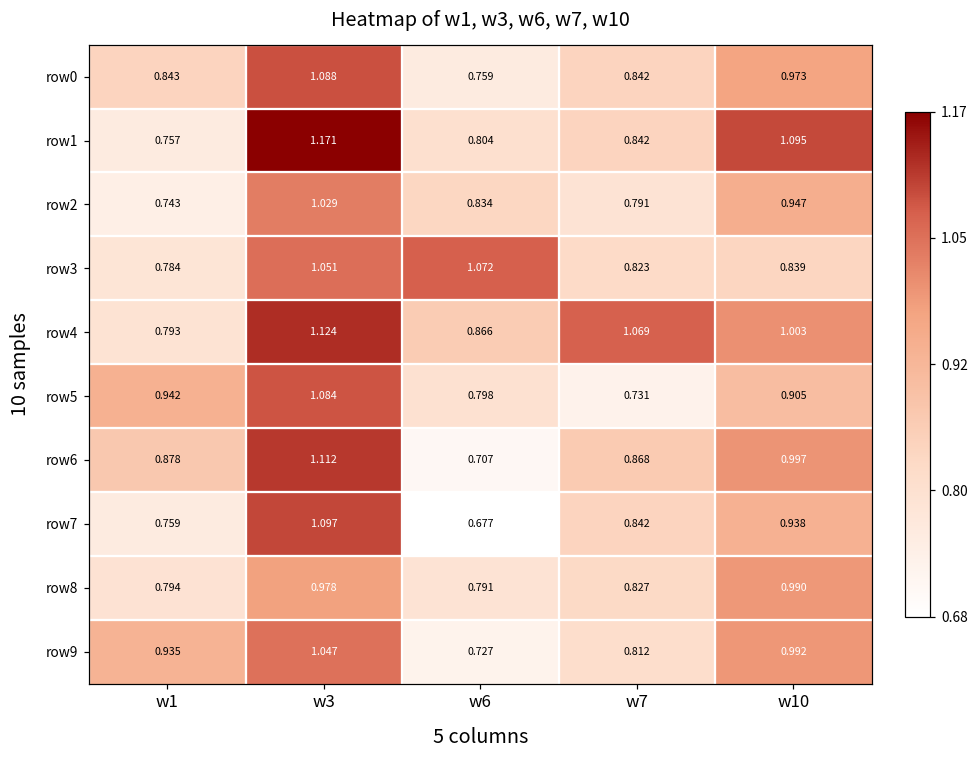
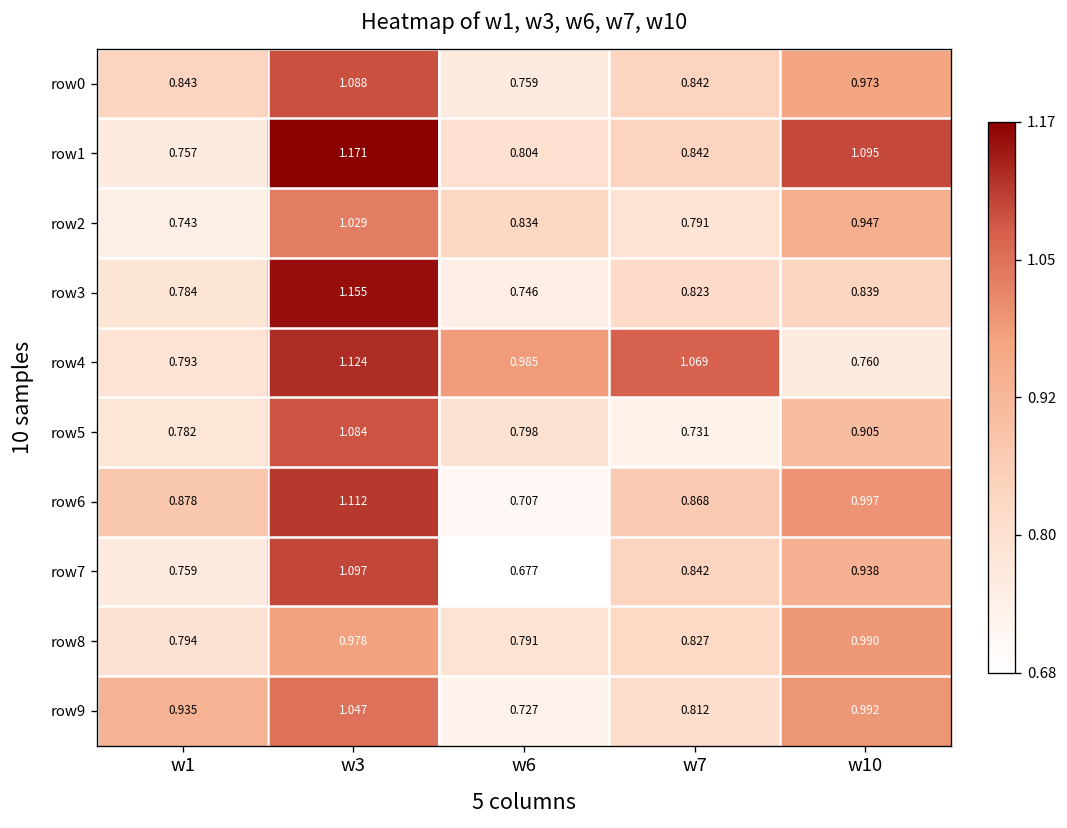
  {
    "row0": {
      "w1": 0.843,
      "w3": 1.088,
      "w6": 0.759,
      "w7": 0.842,
      "w10": 0.973
    },
    "row1": {
      "w1": 0.757,
      "w3": 1.171,
      "w6": 0.804,
      "w7": 0.842,
      "w10": 1.095
    },
    "row2": {
      "w1": 0.743,
      "w3": 1.029,
      "w6": 0.834,
      "w7": 0.791,
      "w10": 0.947
    },
    "row3": {
      "w1": 0.784,
-     "w3": 1.051,
-     "w6": 1.072,
+     "w3": 1.155,
+     "w6": 0.746,
      "w7": 0.823,
      "w10": 0.839
    },
    "row4": {
      "w1": 0.793,
      "w3": 1.124,
-     "w6": 0.866,
+     "w6": 0.985,
      "w7": 1.069,
-     "w10": 1.003
+     "w10": 0.760
    },
    "row5": {
-     "w1": 0.942,
+     "w1": 0.782,
      "w3": 1.084,
      "w6": 0.798,
      "w7": 0.731,
      "w10": 0.905
    },
    "row6": {
      "w1": 0.878,
      "w3": 1.112,
      "w6": 0.707,
      "w7": 0.868,
      "w10": 0.997
    },
    "row7": {
      "w1": 0.759,
      "w3": 1.097,
      "w6": 0.677,
      "w7": 0.842,
      "w10": 0.938
    },
    "row8": {
      "w1": 0.794,
      "w3": 0.978,
      "w6": 0.791,
      "w7": 0.827,
      "w10": 0.990
    },
    "row9": {
      "w1": 0.935,
      "w3": 1.047,
      "w6": 0.727,
      "w7": 0.812,
      "w10": 0.992
    }
  }
